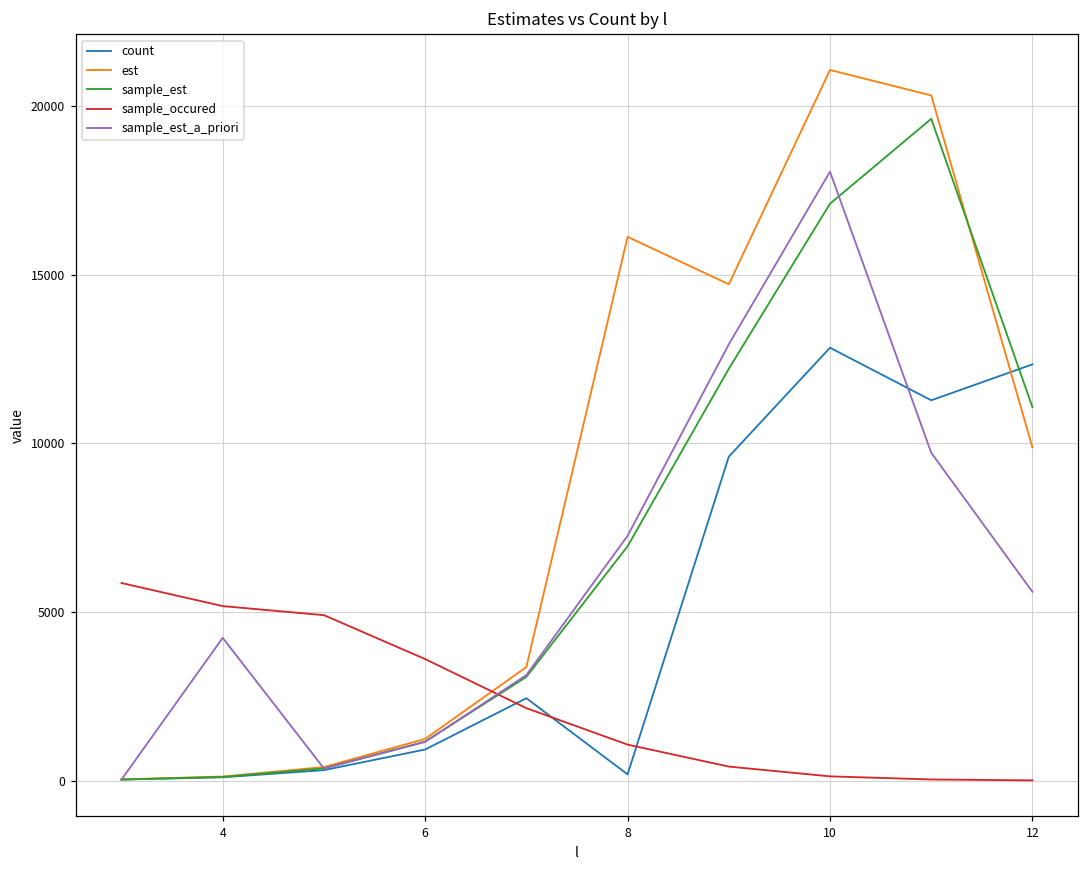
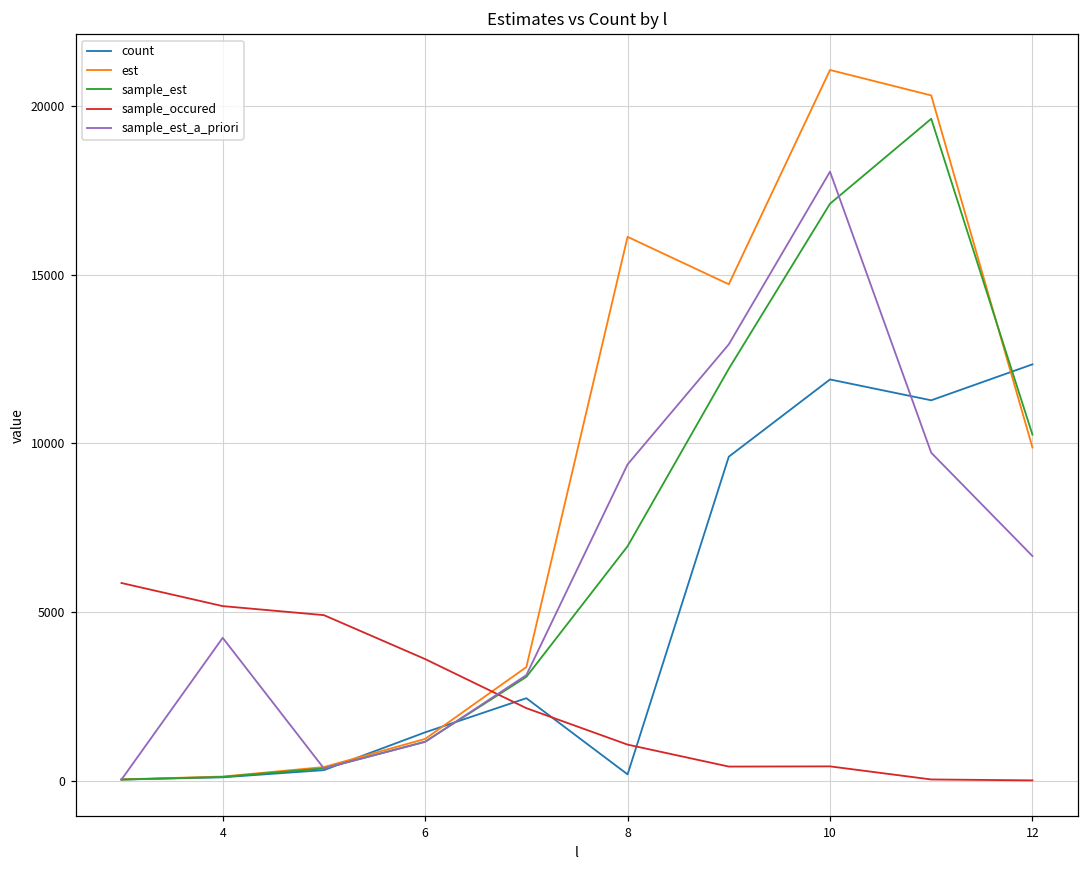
  {
    "count": {
-     "6": 900,
+     "6": 1400,
      "8": 200,
-     "10": 12800,
+     "10": 11900,
      "12": 12300
    },
    "est": {
      "8": 16100,
      "10": 21100,
      "12": 9900
    },
    "sample_est": {
      "8": 6900,
      "10": 17100,
-     "12": 11100
+     "12": 10300
    },
    "sample_occured": {
      "4": 5200,
      "6": 3600,
      "8": 1100,
-     "10": 100,
+     "10": 400,
      "12": 0
    },
    "sample_est_a_priori": {
      "4": 4200,
-     "8": 7300,
+     "8": 9400,
      "10": 18000,
-     "12": 5600
+     "12": 6700
    }
  }
